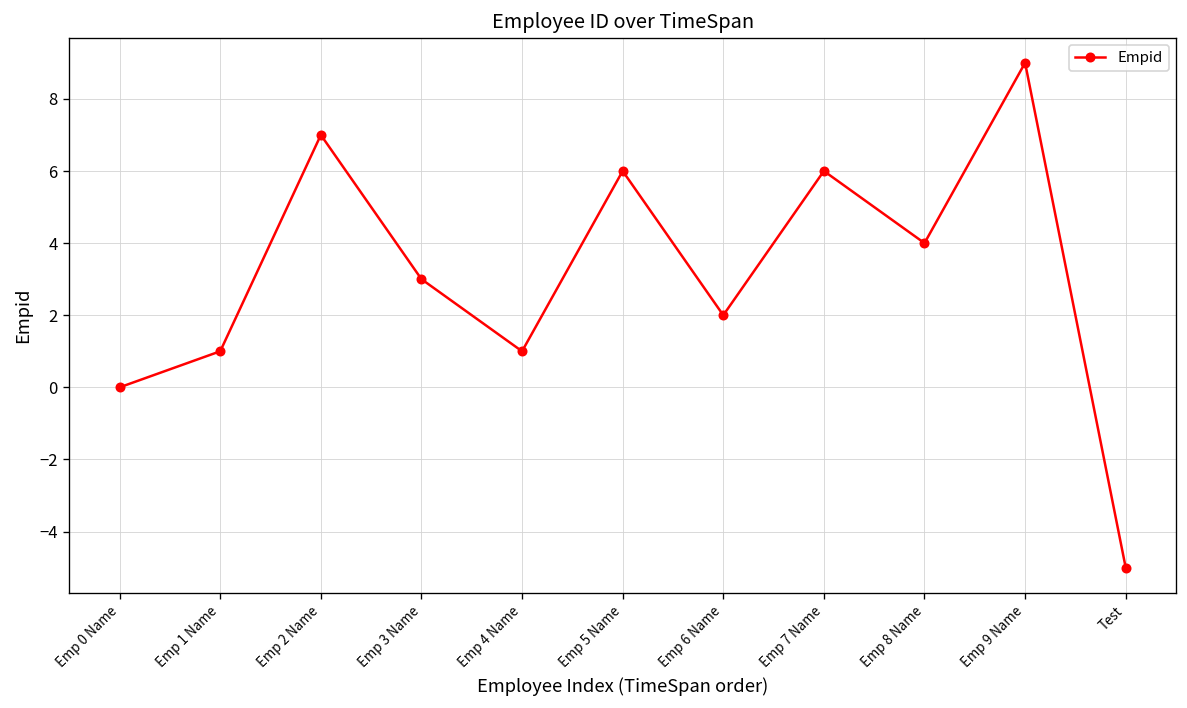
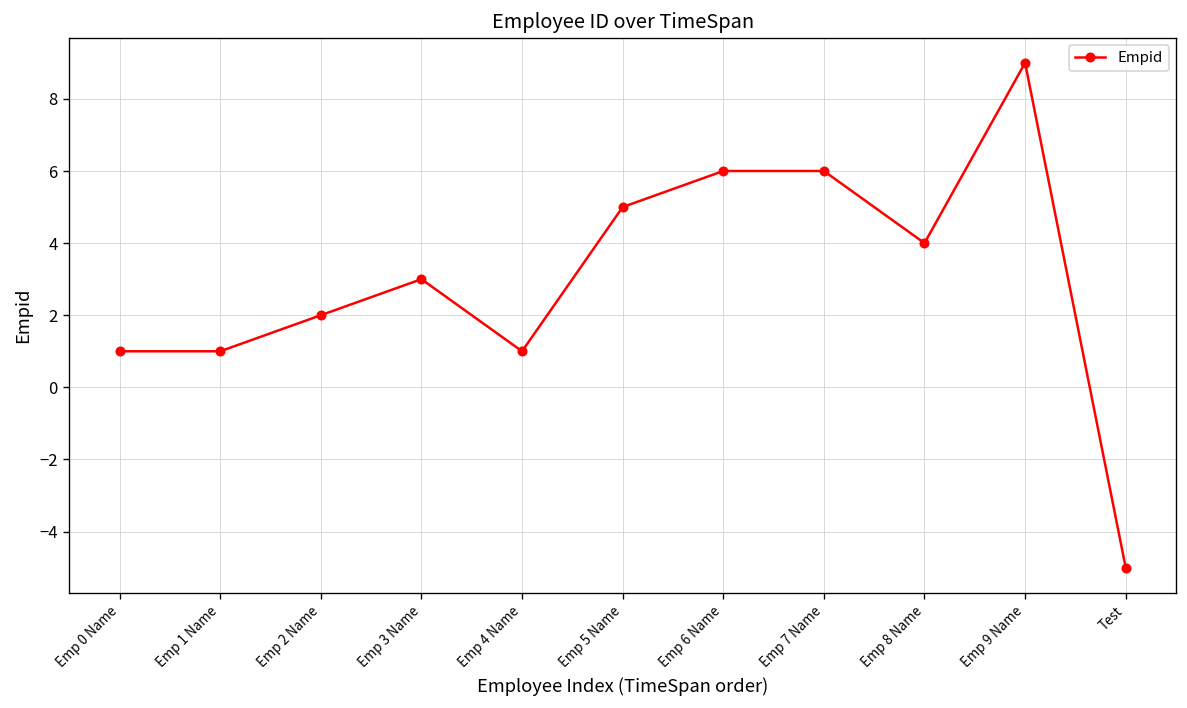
  {
-   "Emp 0 Name": 0,
+   "Emp 0 Name": 1,
    "Emp 1 Name": 1,
-   "Emp 2 Name": 7,
+   "Emp 2 Name": 2,
    "Emp 3 Name": 3,
    "Emp 4 Name": 1,
-   "Emp 5 Name": 6,
-   "Emp 6 Name": 2,
+   "Emp 5 Name": 5,
+   "Emp 6 Name": 6,
    "Emp 7 Name": 6,
    "Emp 8 Name": 4,
    "Emp 9 Name": 9,
    "Test": -5
  }
